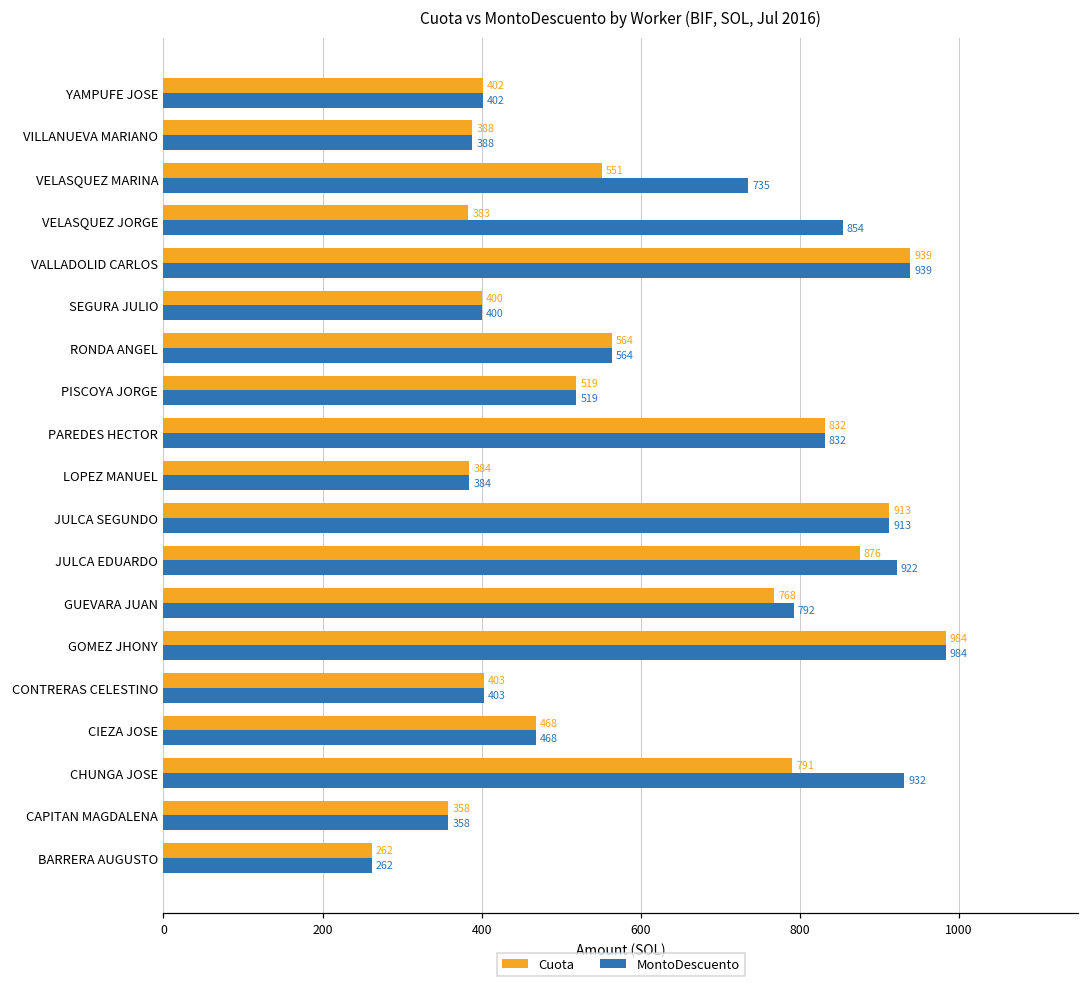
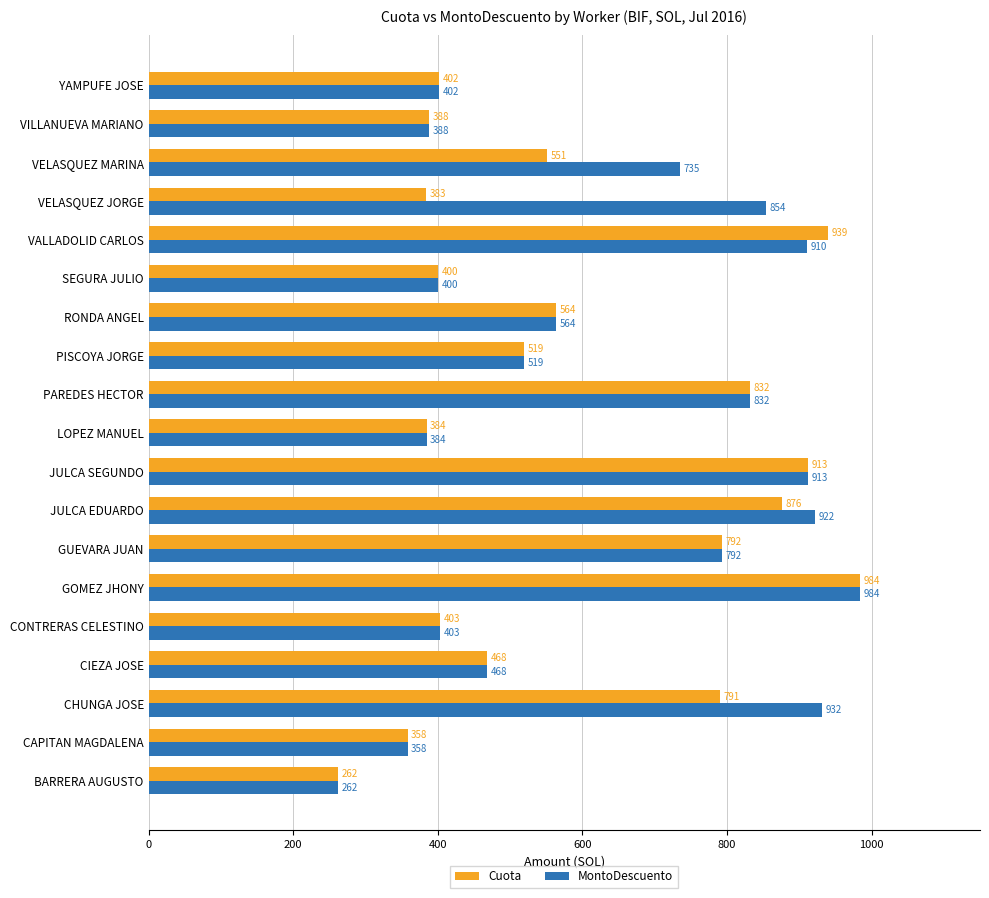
  {
    "Cuota": {
      "YAMPUFE JOSE": 402,
      "VILLANUEVA MARIANO": 388,
      "VELASQUEZ MARINA": 551,
      "VELASQUEZ JORGE": 383,
      "VALLADOLID CARLOS": 939,
      "SEGURA JULIO": 400,
      "RONDA ANGEL": 564,
      "PISCOYA JORGE": 519,
      "PAREDES HECTOR": 832,
      "LOPEZ MANUEL": 384,
      "JULCA SEGUNDO": 913,
      "JULCA EDUARDO": 876,
-     "GUEVARA JUAN": 768,
+     "GUEVARA JUAN": 792,
      "GOMEZ JHONY": 984,
      "CONTRERAS CELESTINO": 403,
      "CIEZA JOSE": 468,
      "CHUNGA JOSE": 791,
      "CAPITAN MAGDALENA": 358,
      "BARRERA AUGUSTO": 262
    },
    "MontoDescuento": {
      "YAMPUFE JOSE": 402,
      "VILLANUEVA MARIANO": 388,
      "VELASQUEZ MARINA": 735,
      "VELASQUEZ JORGE": 854,
-     "VALLADOLID CARLOS": 939,
+     "VALLADOLID CARLOS": 910,
      "SEGURA JULIO": 400,
      "RONDA ANGEL": 564,
      "PISCOYA JORGE": 519,
      "PAREDES HECTOR": 832,
      "LOPEZ MANUEL": 384,
      "JULCA SEGUNDO": 913,
      "JULCA EDUARDO": 922,
      "GUEVARA JUAN": 792,
      "GOMEZ JHONY": 984,
      "CONTRERAS CELESTINO": 403,
      "CIEZA JOSE": 468,
      "CHUNGA JOSE": 932,
      "CAPITAN MAGDALENA": 358,
      "BARRERA AUGUSTO": 262
    }
  }
